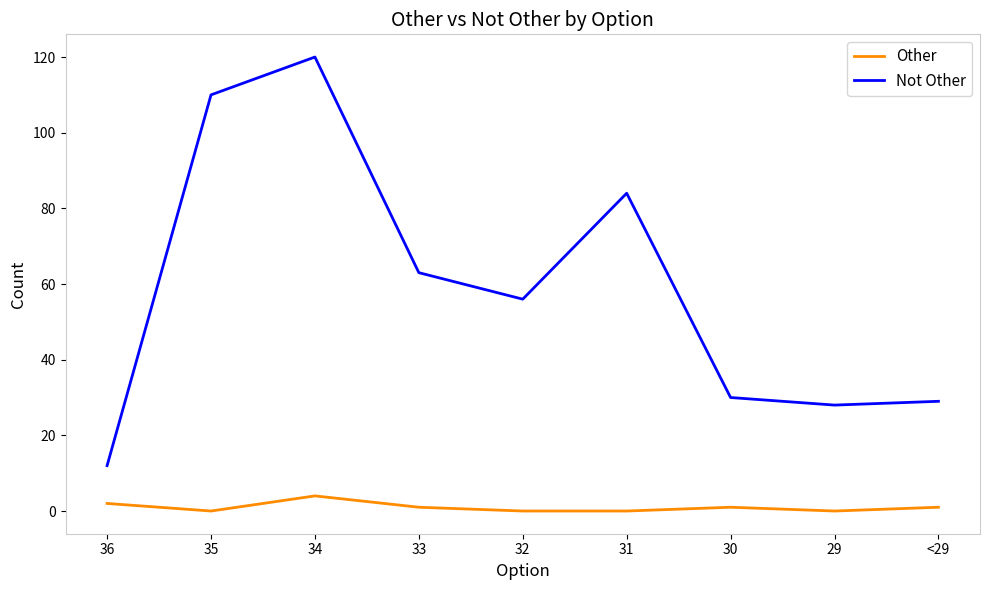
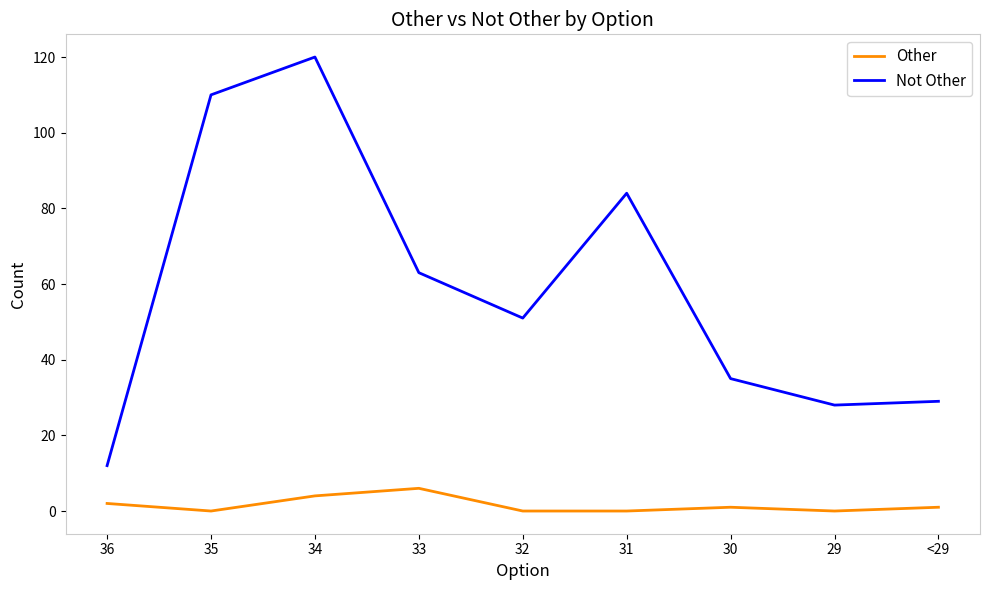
  {
    "Other": {
      "36": 2,
      "35": 0,
      "34": 4,
-     "33": 1,
+     "33": 6,
      "32": 0,
      "31": 0,
      "30": 1,
      "29": 0,
      "<29": 1
    },
    "Not Other": {
      "36": 12,
      "35": 110,
      "34": 120,
      "33": 63,
-     "32": 56,
+     "32": 51,
      "31": 84,
-     "30": 30,
+     "30": 35,
      "29": 28,
      "<29": 29
    }
  }
